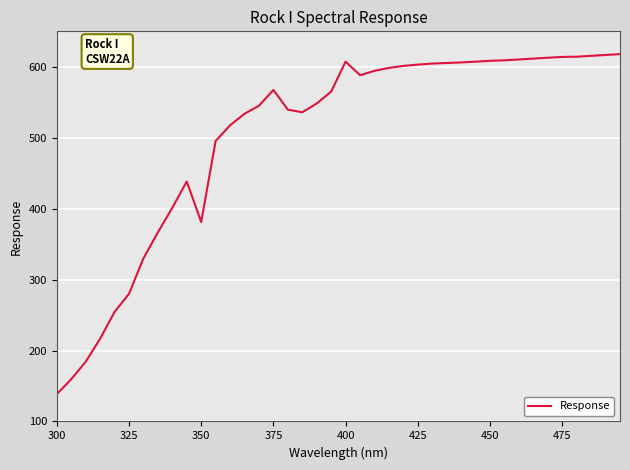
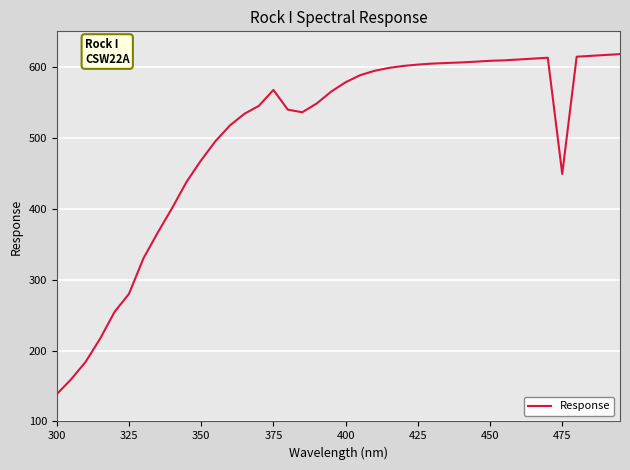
  {
    "300": 140,
    "325": 280,
-   "350": 380,
+   "350": 470,
    "375": 570,
-   "400": 610,
+   "400": 580,
    "425": 600,
    "450": 610,
-   "475": 610
+   "475": 450
  }
